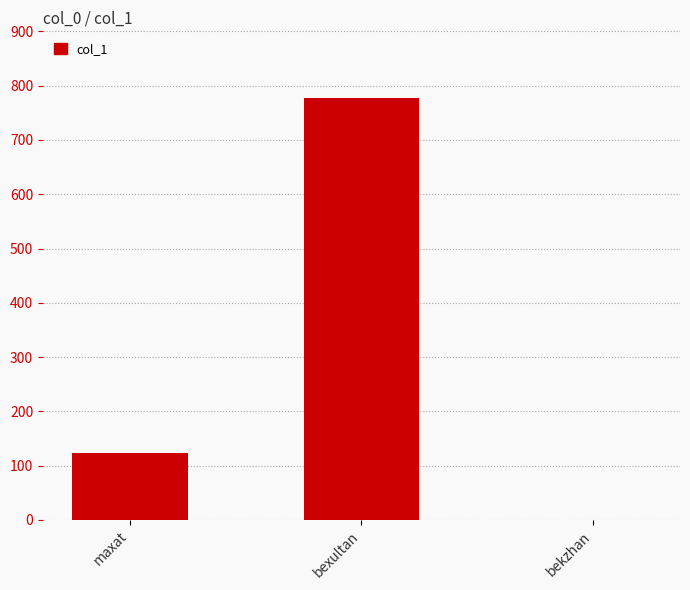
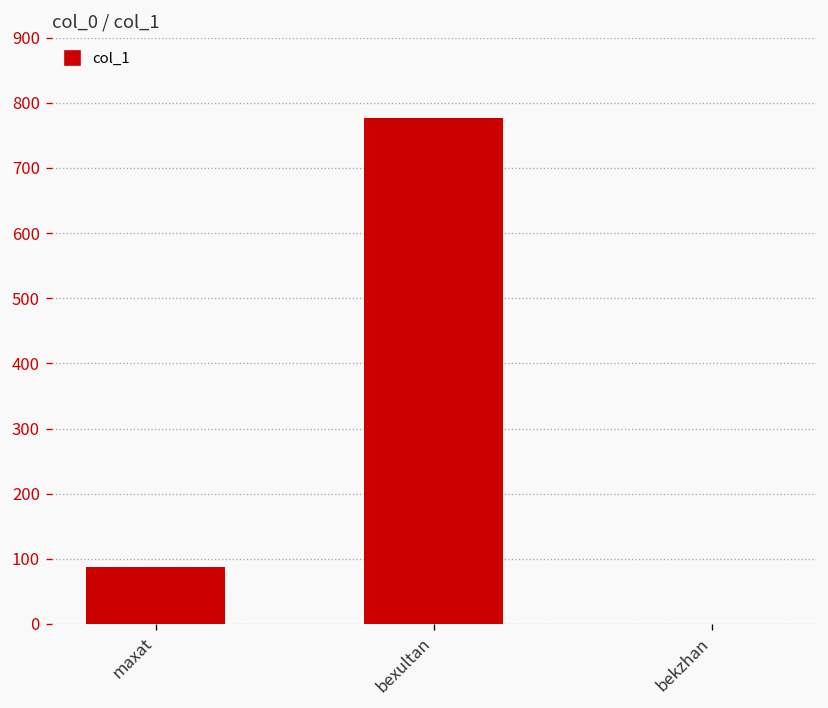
  {
-   "maxat": 120,
+   "maxat": 90,
    "bexultan": 780,
    "bekzhan": 0
  }
